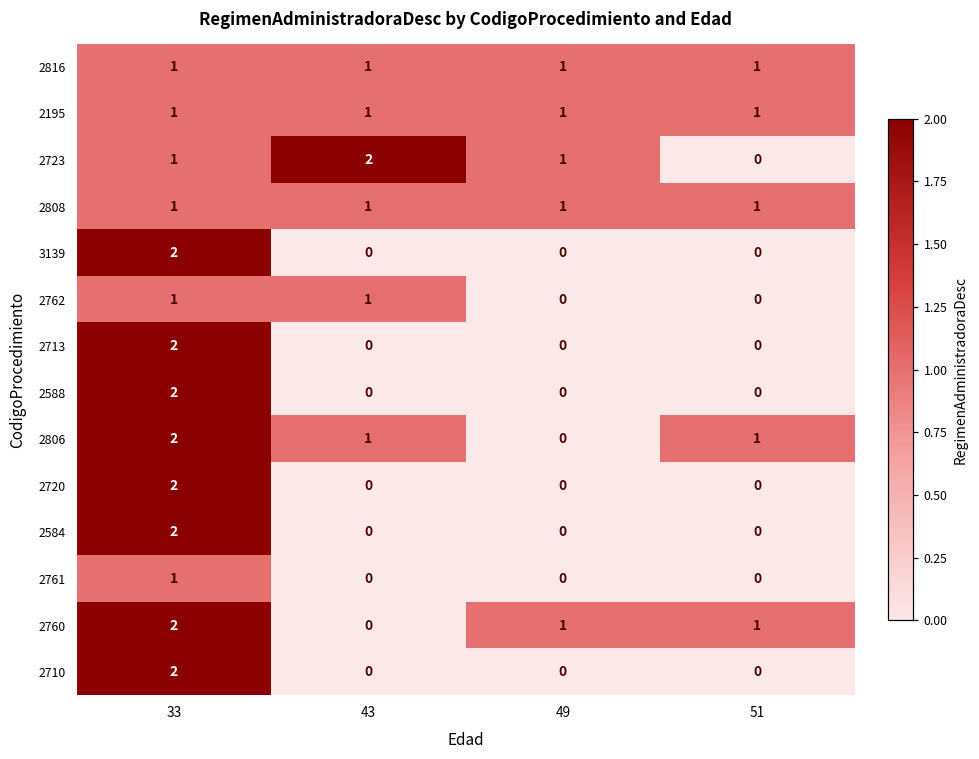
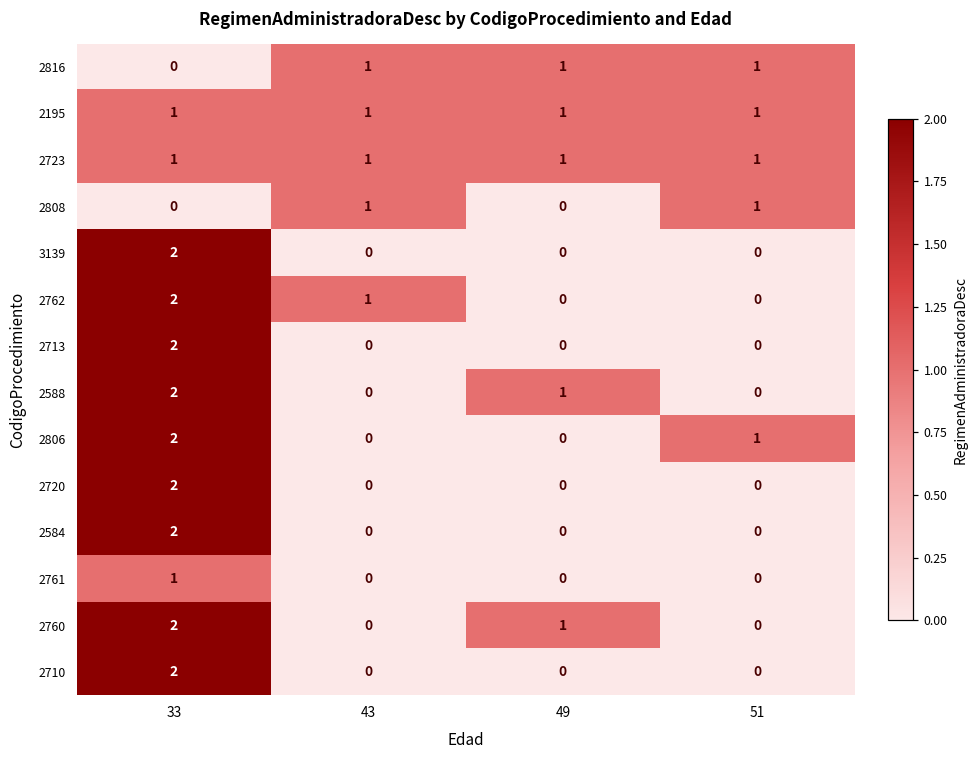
  {
    "2816": {
-     "33": 1,
+     "33": 0,
      "43": 1,
      "49": 1,
      "51": 1
    },
    "2195": {
      "33": 1,
      "43": 1,
      "49": 1,
      "51": 1
    },
    "2723": {
      "33": 1,
-     "43": 2,
+     "43": 1,
      "49": 1,
-     "51": 0
+     "51": 1
    },
    "2808": {
-     "33": 1,
+     "33": 0,
      "43": 1,
-     "49": 1,
+     "49": 0,
      "51": 1
    },
    "3139": {
      "33": 2,
      "43": 0,
      "49": 0,
      "51": 0
    },
    "2762": {
-     "33": 1,
+     "33": 2,
      "43": 1,
      "49": 0,
      "51": 0
    },
    "2713": {
      "33": 2,
      "43": 0,
      "49": 0,
      "51": 0
    },
    "2588": {
      "33": 2,
      "43": 0,
-     "49": 0,
+     "49": 1,
      "51": 0
    },
    "2806": {
      "33": 2,
-     "43": 1,
+     "43": 0,
      "49": 0,
      "51": 1
    },
    "2720": {
      "33": 2,
      "43": 0,
      "49": 0,
      "51": 0
    },
    "2584": {
      "33": 2,
      "43": 0,
      "49": 0,
      "51": 0
    },
    "2761": {
      "33": 1,
      "43": 0,
      "49": 0,
      "51": 0
    },
    "2760": {
      "33": 2,
      "43": 0,
      "49": 1,
-     "51": 1
+     "51": 0
    },
    "2710": {
      "33": 2,
      "43": 0,
      "49": 0,
      "51": 0
    }
  }
